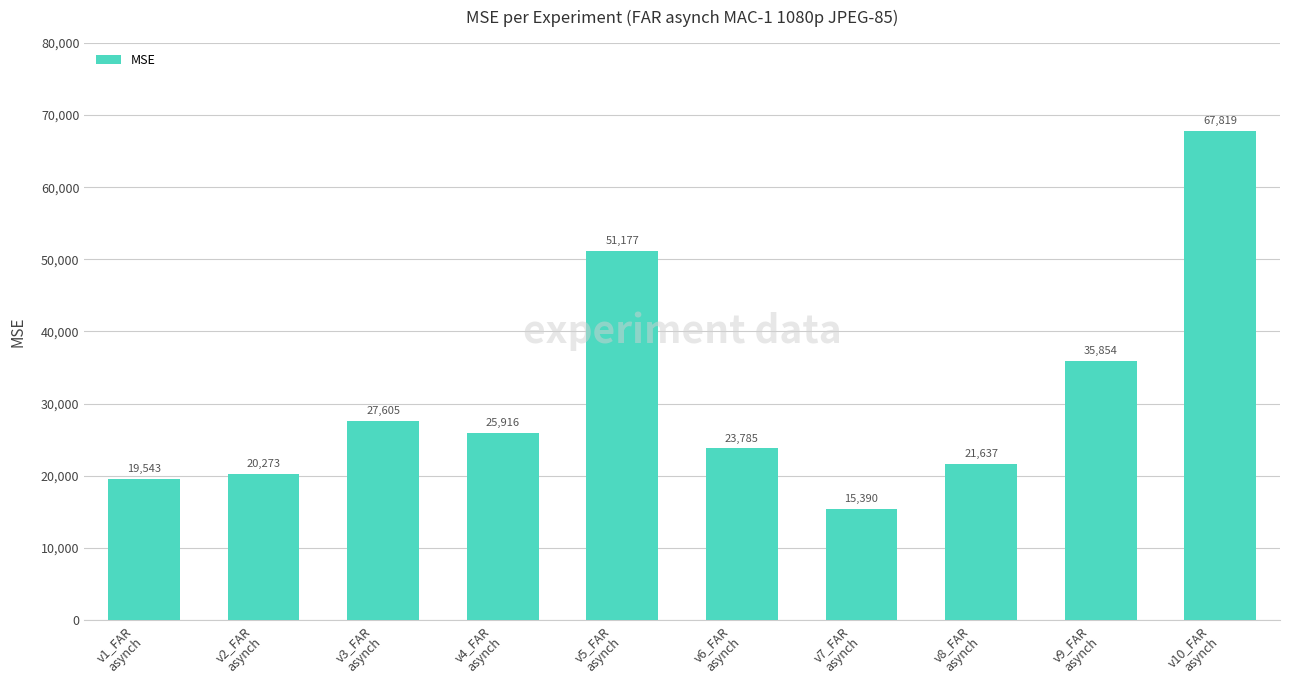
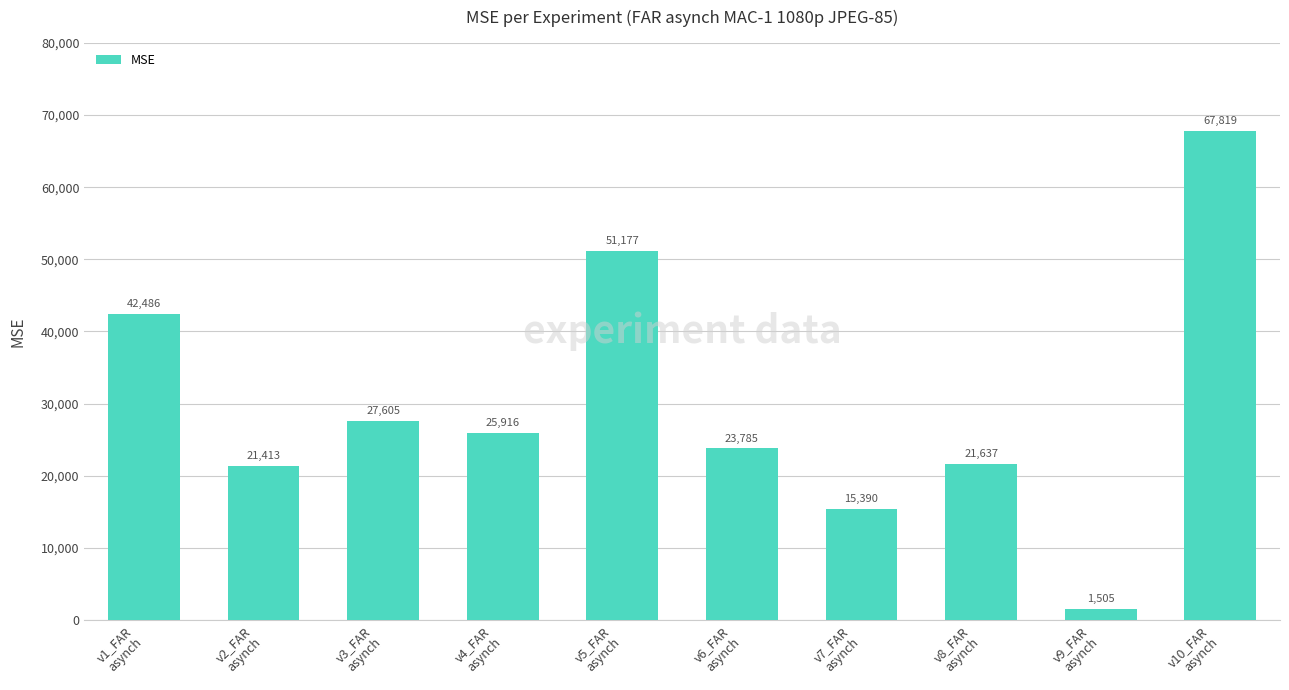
  {
-   "v1_FAR asynch": "19,543",
-   "v2_FAR asynch": "20,273",
+   "v1_FAR asynch": "42,486",
+   "v2_FAR asynch": "21,413",
    "v3_FAR asynch": "27,605",
    "v4_FAR asynch": "25,916",
    "v5_FAR asynch": "51,177",
    "v6_FAR asynch": "23,785",
    "v7_FAR asynch": "15,390",
    "v8_FAR asynch": "21,637",
-   "v9_FAR asynch": "35,854",
+   "v9_FAR asynch": "1,505",
    "v10_FAR asynch": "67,819"
  }
